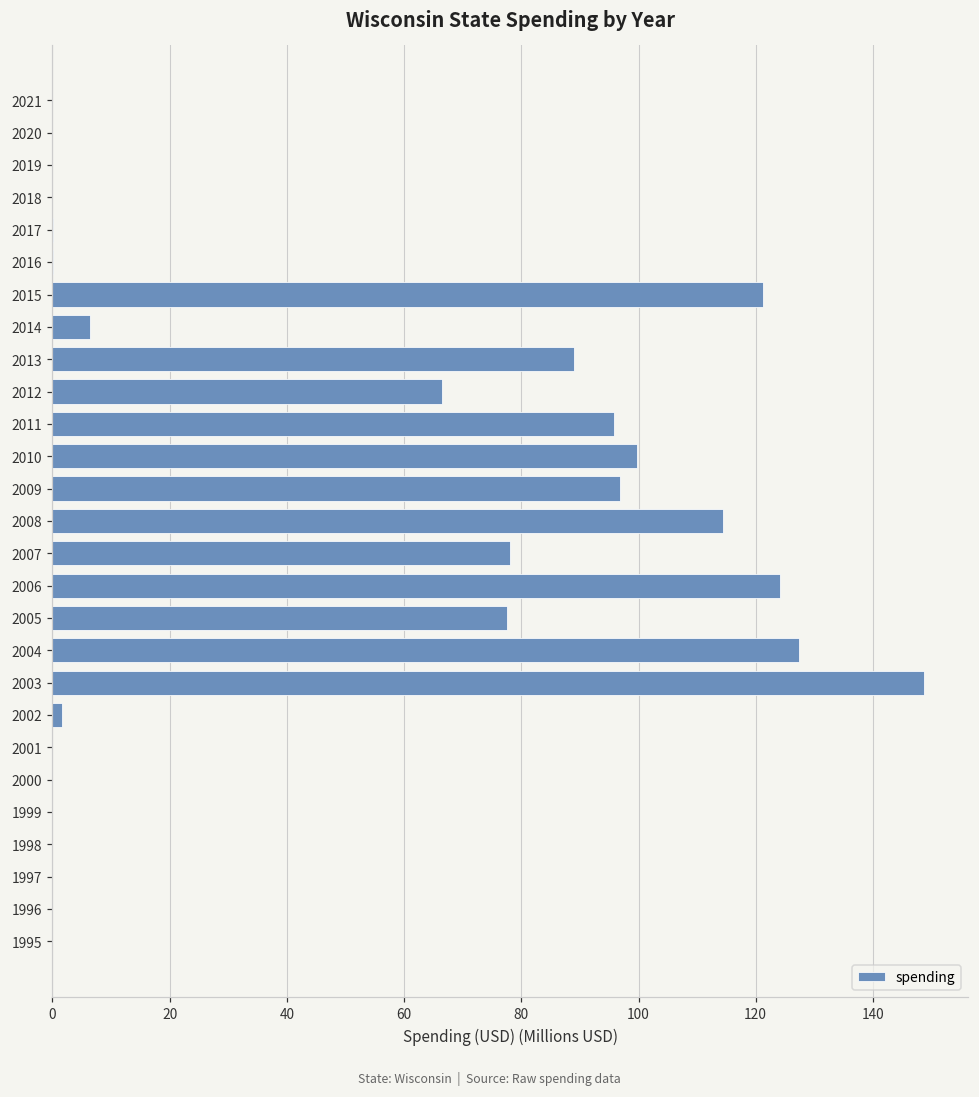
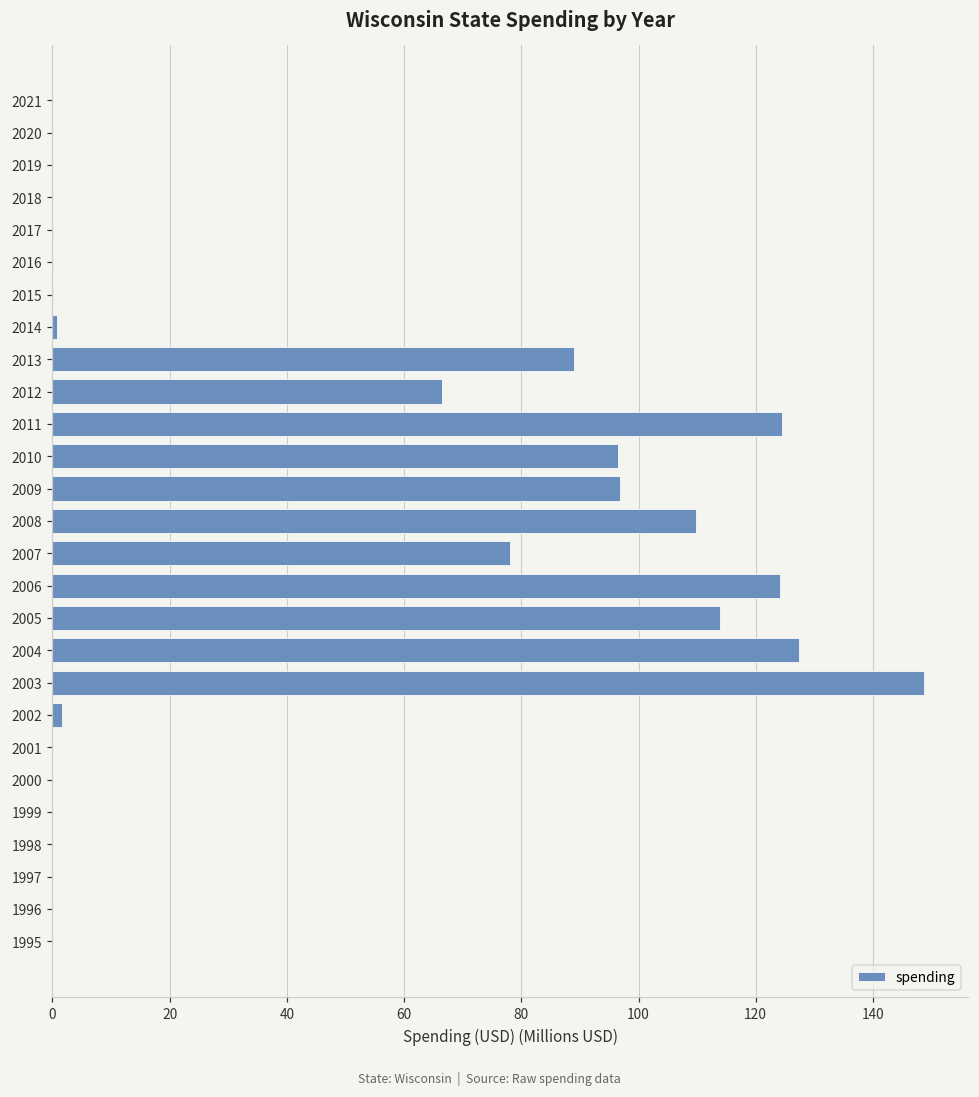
  {
    "2021": 0,
    "2020": 0,
    "2019": 0,
    "2018": 0,
-   "2015": 121,
-   "2014": 6,
+   "2015": 0,
+   "2014": 1,
    "2013": 89,
    "2012": 66,
-   "2011": 96,
-   "2010": 100,
+   "2011": 125,
+   "2010": 97,
    "2009": 97,
-   "2008": 114,
+   "2008": 110,
    "2007": 78,
    "2006": 124,
-   "2005": 78,
+   "2005": 114,
    "2004": 127,
    "2003": 149,
    "2002": 2,
    "2001": 0,
    "2000": 0,
    "1999": 0,
    "1998": 0,
    "1997": 0,
    "1996": 0,
    "1995": 0
  }
